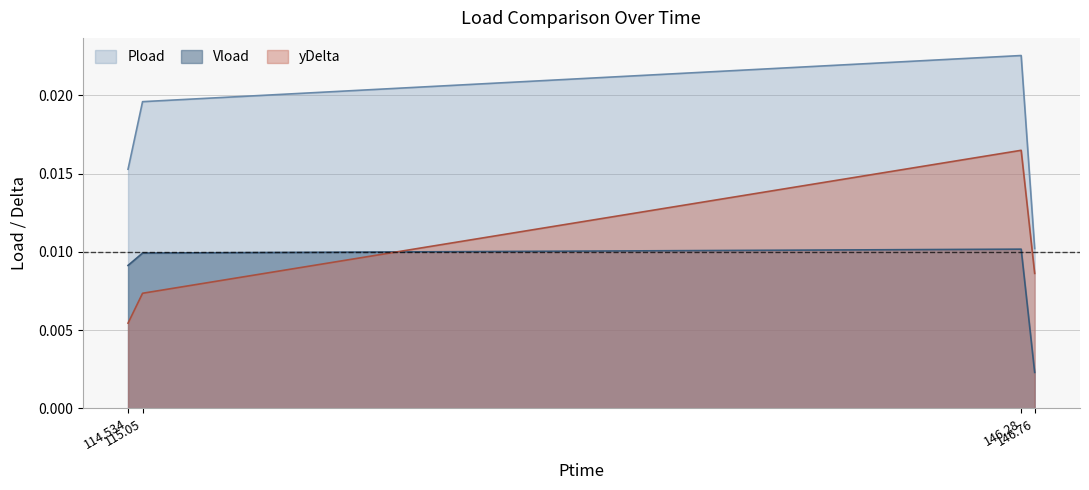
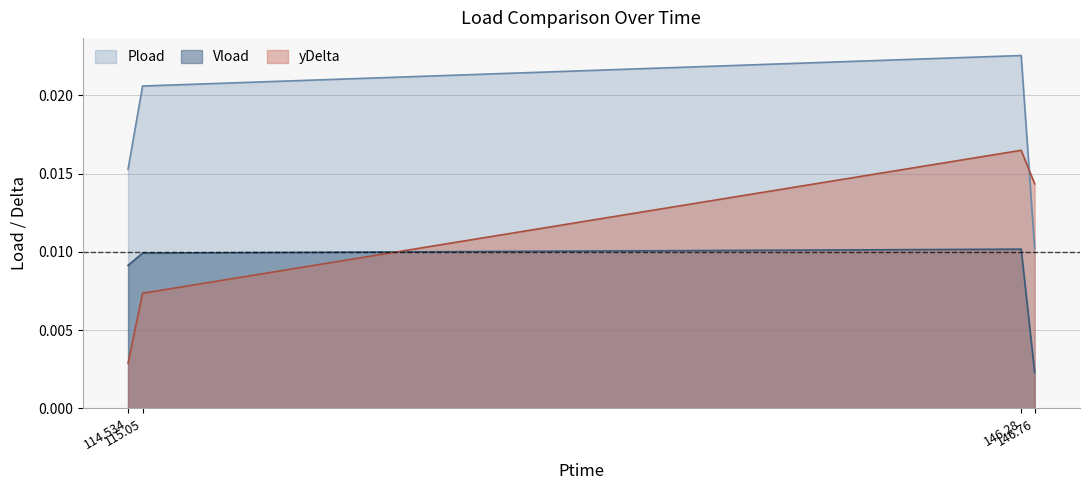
  {
    "Pload": {
      "114.534": 0.0153,
-     "115.05": 0.0196,
+     "115.05": 0.0206,
      "146.28": 0.0226,
      "146.76": 0.0102
    },
    "Vload": {
      "114.534": 0.0091,
      "115.05": 0.0099,
      "146.28": 0.0102,
      "146.76": 0.0023
    },
    "yDelta": {
-     "114.534": 0.0054,
+     "114.534": 0.0029,
      "115.05": 0.0074,
      "146.28": 0.0165,
-     "146.76": 0.0086
+     "146.76": 0.0144
    }
  }
